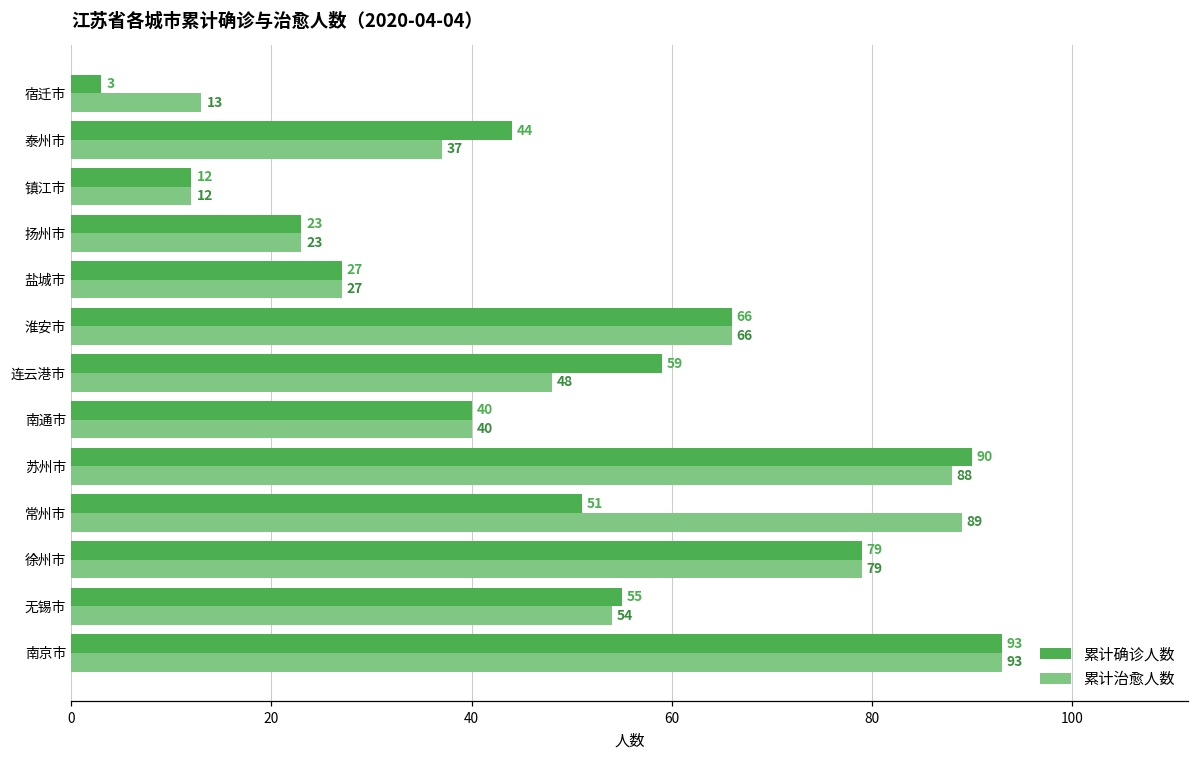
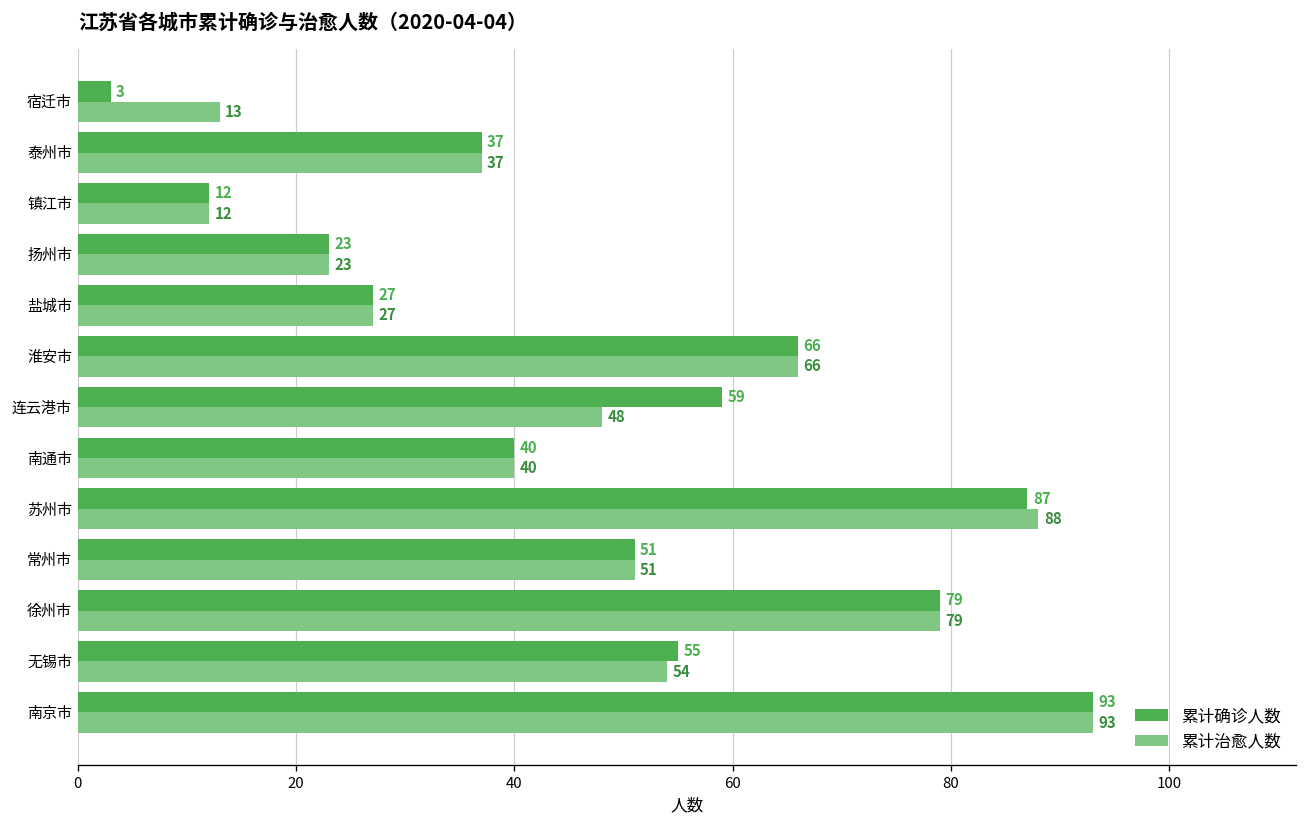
  {
    "累计确诊人数": {
      "宿迁市": 3,
-     "泰州市": 44,
+     "泰州市": 37,
      "镇江市": 12,
      "扬州市": 23,
      "盐城市": 27,
      "淮安市": 66,
      "连云港市": 59,
      "南通市": 40,
-     "苏州市": 90,
+     "苏州市": 87,
      "常州市": 51,
      "徐州市": 79,
      "无锡市": 55,
      "南京市": 93
    },
    "累计治愈人数": {
      "宿迁市": 13,
      "泰州市": 37,
      "镇江市": 12,
      "扬州市": 23,
      "盐城市": 27,
      "淮安市": 66,
      "连云港市": 48,
      "南通市": 40,
      "苏州市": 88,
-     "常州市": 89,
+     "常州市": 51,
      "徐州市": 79,
      "无锡市": 54,
      "南京市": 93
    }
  }
